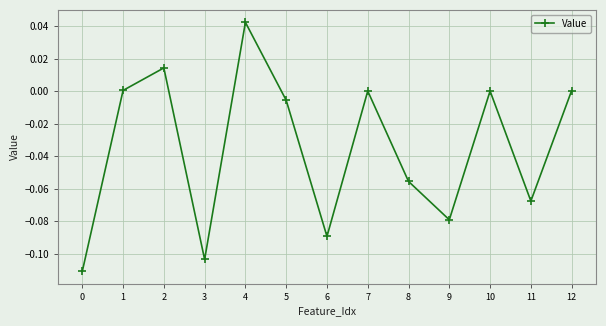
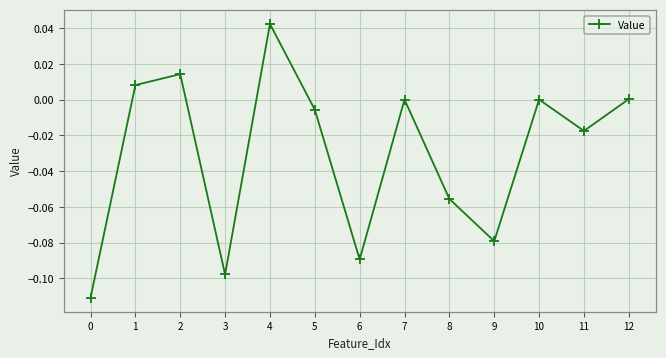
  {
    "0": -0.111,
-   "1": 0.000,
+   "1": 0.008,
    "2": 0.014,
-   "3": -0.104,
+   "3": -0.098,
    "4": 0.042,
    "5": -0.006,
    "6": -0.089,
    "7": 0.000,
    "8": -0.056,
    "9": -0.079,
    "10": 0.000,
-   "11": -0.068,
+   "11": -0.018,
    "12": 0.000
  }
